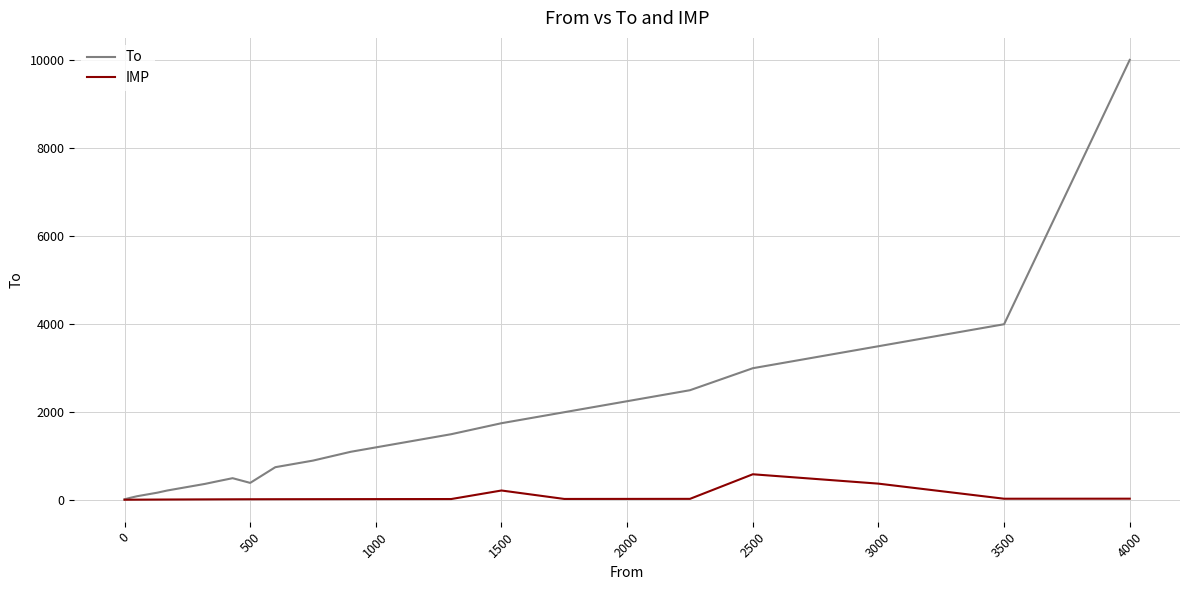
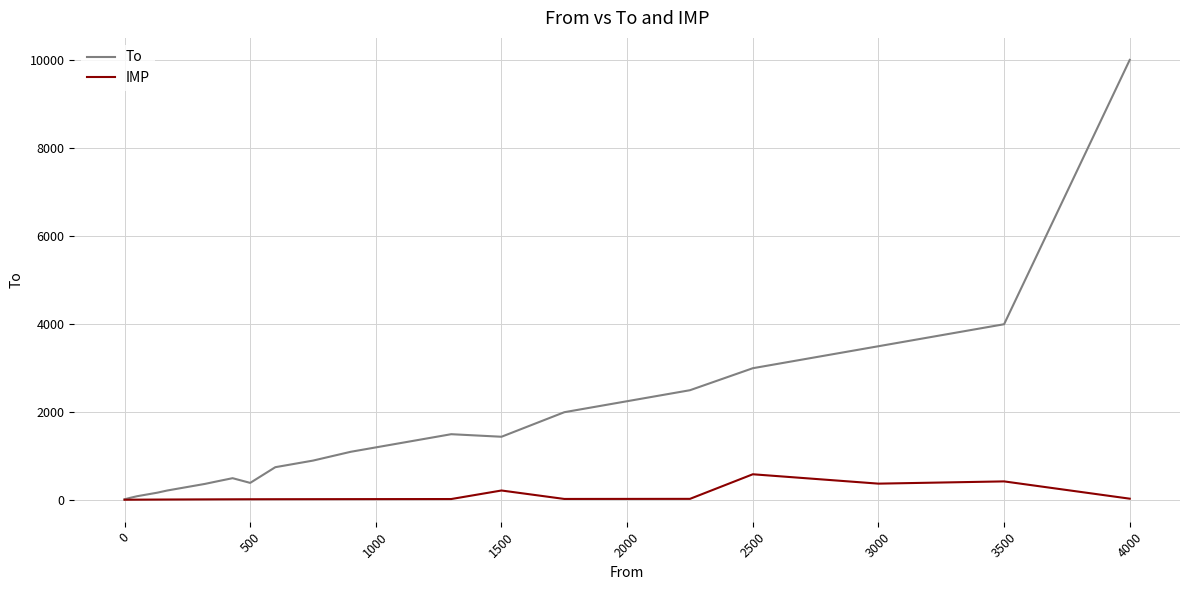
  {
    "To": {
      "500": 400,
-     "1500": 1700,
+     "1500": 1400,
      "2000": 2200,
      "2500": 3000,
      "3000": 3500,
      "3500": 4000,
      "4000": 10000
    },
    "IMP": {
      "500": 0,
      "1500": 200,
      "2000": 0,
      "2500": 600,
      "3000": 400,
-     "3500": 0,
+     "3500": 400,
      "4000": 0
    }
  }
